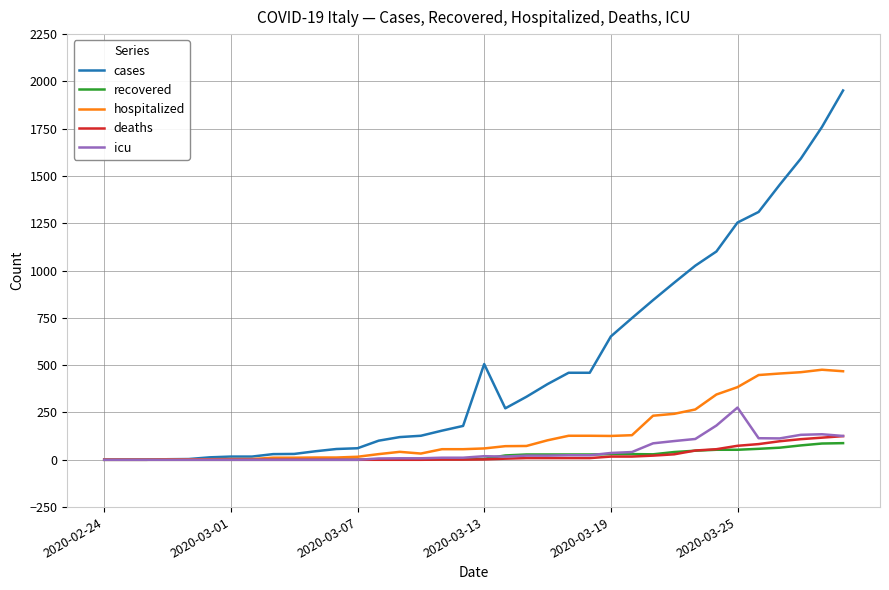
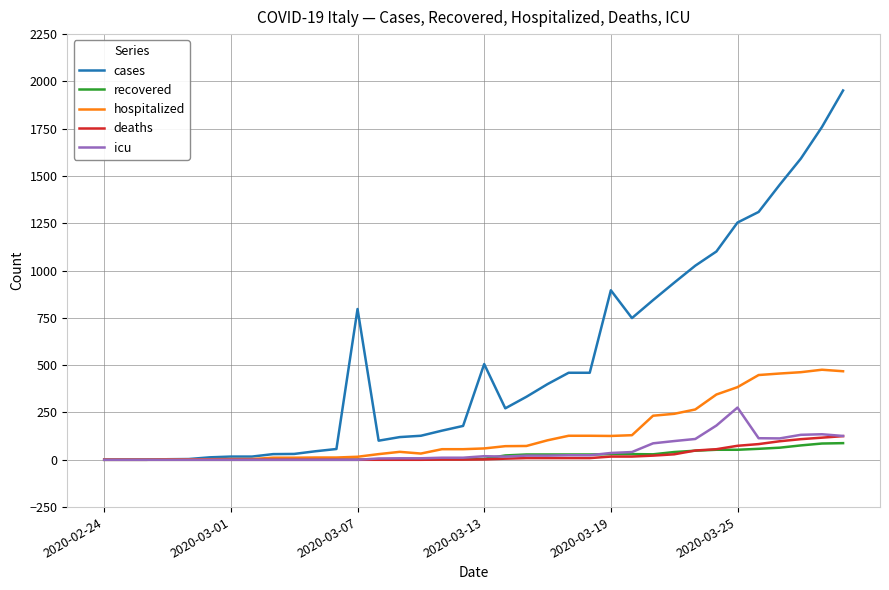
  {
    "cases": {
-     "2020-03-07": 60,
+     "2020-03-07": 800,
      "2020-03-13": 510,
-     "2020-03-19": 650,
+     "2020-03-19": 900,
      "2020-03-25": 1250
    },
    "recovered": {
      "2020-03-25": 50
    },
    "hospitalized": {
      "2020-03-07": 20,
      "2020-03-13": 60,
      "2020-03-19": 130,
      "2020-03-25": 380
    },
    "deaths": {
      "2020-03-25": 70
    },
    "icu": {
      "2020-03-13": 20,
      "2020-03-25": 280
    }
  }
